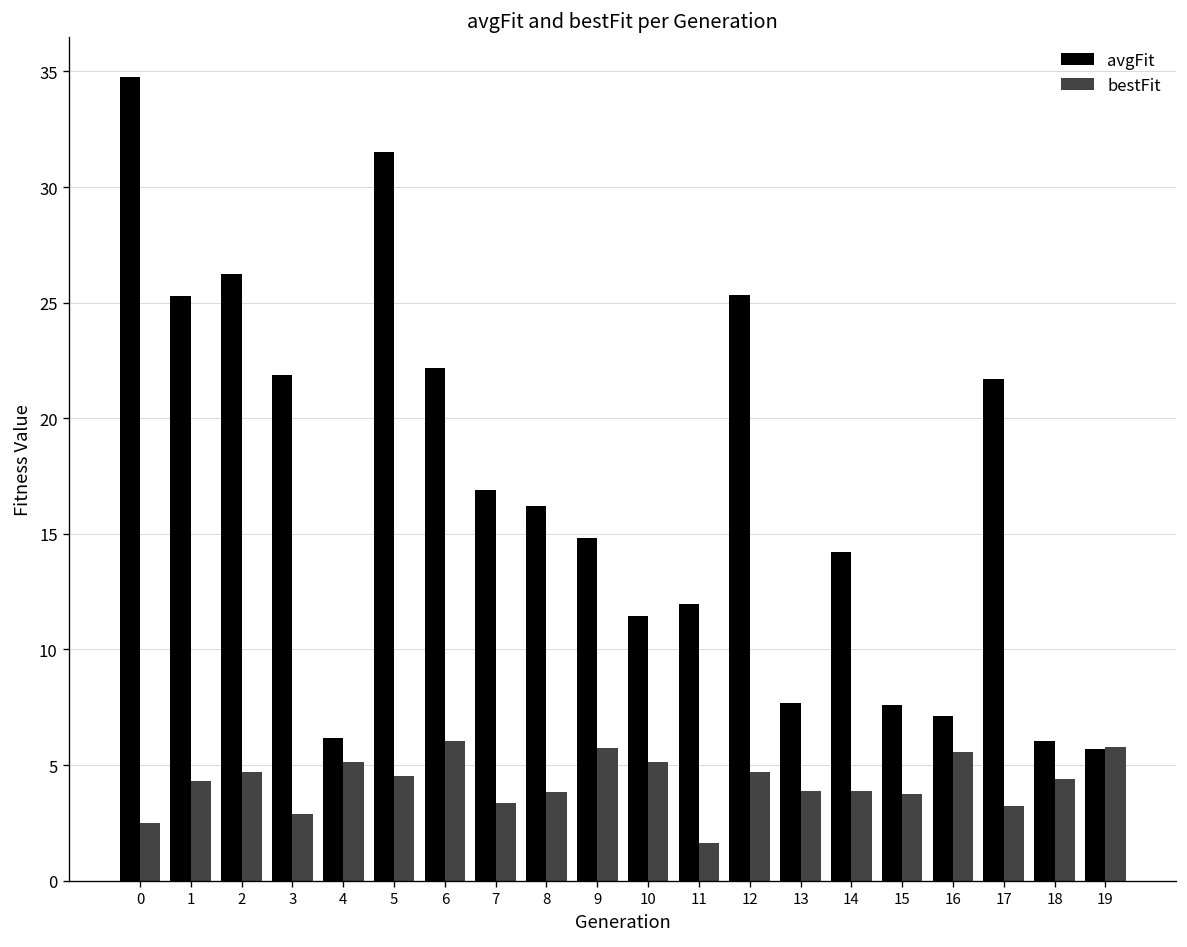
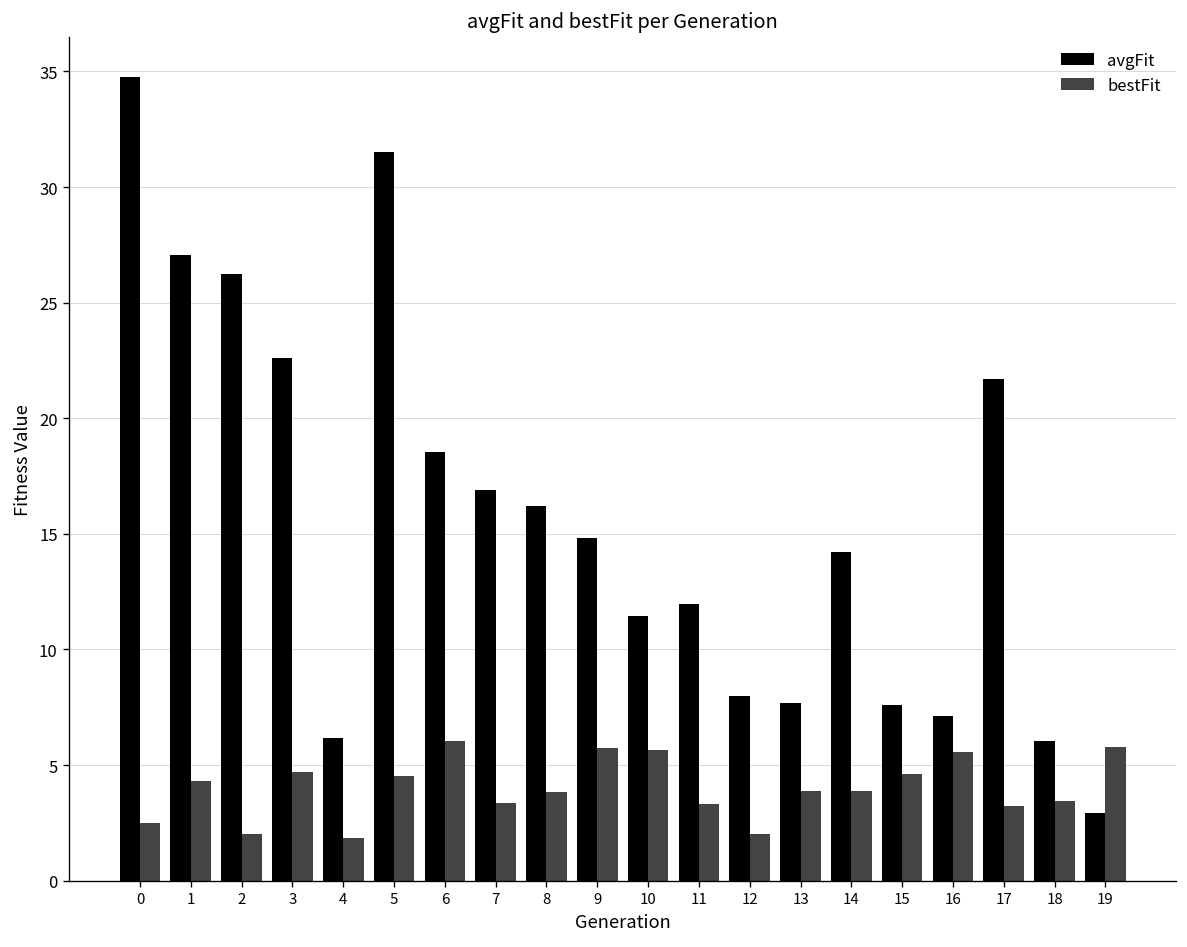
  {
    "avgFit": {
      "0": 34.8,
-     "1": 25.3,
+     "1": 27.1,
      "2": 26.2,
-     "3": 21.9,
+     "3": 22.6,
      "4": 6.2,
      "5": 31.5,
-     "6": 22.2,
+     "6": 18.5,
      "7": 16.9,
      "8": 16.2,
      "9": 14.8,
      "10": 11.4,
      "11": 12.0,
-     "12": 25.3,
+     "12": 8.0,
      "13": 7.7,
      "14": 14.2,
      "15": 7.6,
      "16": 7.1,
      "17": 21.7,
      "18": 6.1,
-     "19": 5.7
+     "19": 2.9
    },
    "bestFit": {
      "0": 2.5,
      "1": 4.3,
-     "2": 4.7,
-     "3": 2.9,
-     "4": 5.1,
+     "2": 2.0,
+     "3": 4.7,
+     "4": 1.9,
      "5": 4.5,
      "6": 6.0,
      "7": 3.3,
      "8": 3.8,
      "9": 5.7,
-     "10": 5.1,
-     "11": 1.6,
-     "12": 4.7,
+     "10": 5.7,
+     "11": 3.3,
+     "12": 2.0,
      "13": 3.9,
      "14": 3.9,
-     "15": 3.8,
+     "15": 4.6,
      "16": 5.6,
      "17": 3.2,
-     "18": 4.4,
+     "18": 3.5,
      "19": 5.8
    }
  }
